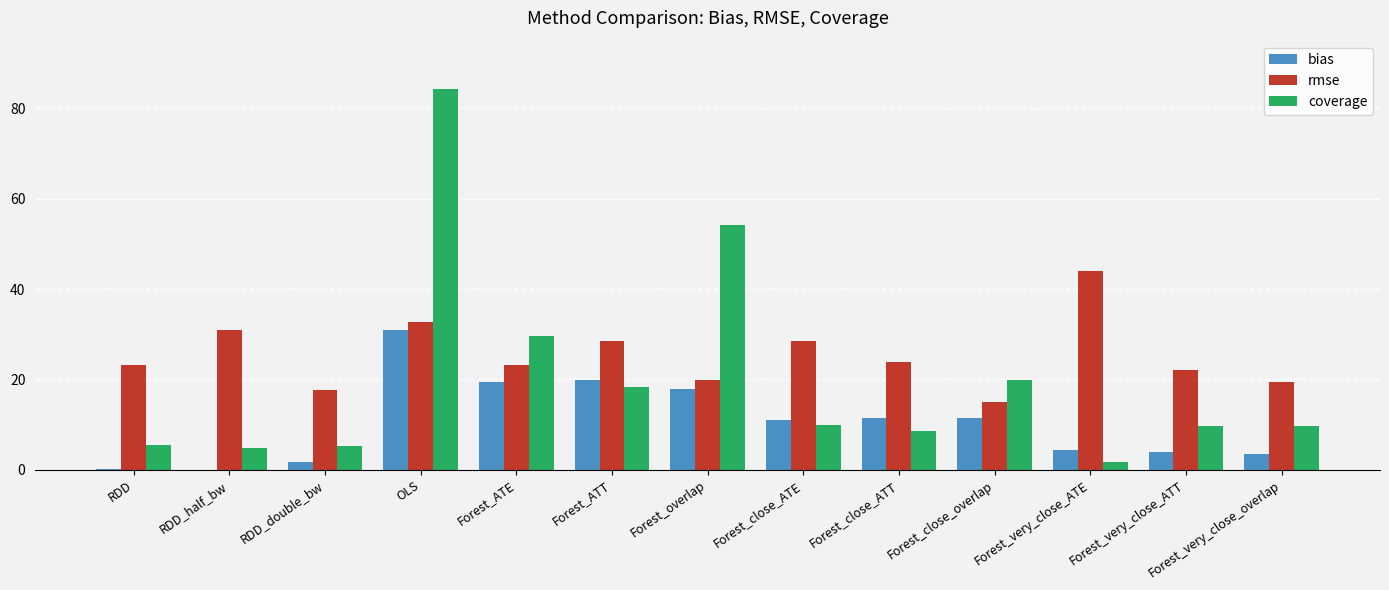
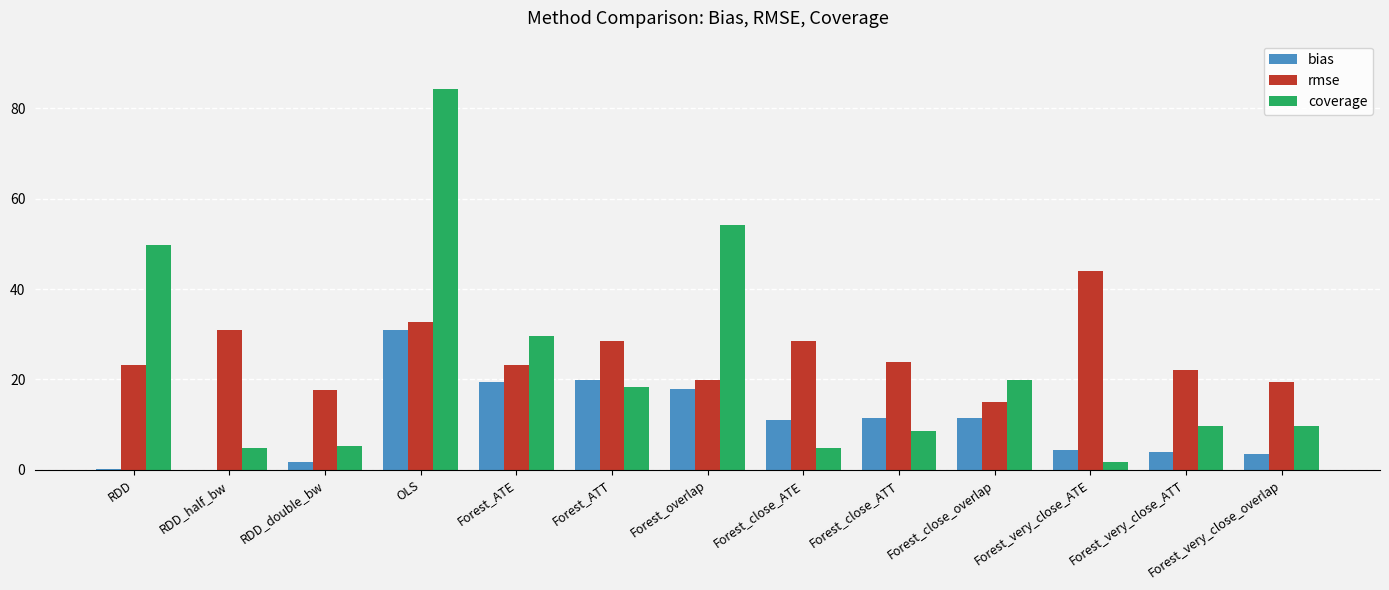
  {
    "bias": {
      "RDD_double_bw": 2,
      "OLS": 31,
      "Forest_ATE": 19,
      "Forest_ATT": 20,
      "Forest_overlap": 18,
      "Forest_close_ATE": 11,
      "Forest_close_ATT": 11,
      "Forest_close_overlap": 11,
      "Forest_very_close_ATE": 4,
      "Forest_very_close_ATT": 4,
      "Forest_very_close_overlap": 4
    },
    "rmse": {
      "RDD": 23,
      "RDD_half_bw": 31,
      "RDD_double_bw": 18,
      "OLS": 33,
      "Forest_ATE": 23,
      "Forest_ATT": 29,
      "Forest_overlap": 20,
      "Forest_close_ATE": 28,
      "Forest_close_ATT": 24,
      "Forest_close_overlap": 15,
      "Forest_very_close_ATE": 44,
      "Forest_very_close_ATT": 22,
      "Forest_very_close_overlap": 19
    },
    "coverage": {
-     "RDD": 5,
+     "RDD": 50,
      "RDD_half_bw": 5,
      "RDD_double_bw": 5,
      "OLS": 84,
      "Forest_ATE": 30,
      "Forest_ATT": 18,
      "Forest_overlap": 54,
-     "Forest_close_ATE": 10,
+     "Forest_close_ATE": 5,
      "Forest_close_ATT": 9,
      "Forest_close_overlap": 20,
      "Forest_very_close_ATE": 2,
      "Forest_very_close_ATT": 10,
      "Forest_very_close_overlap": 10
    }
  }
